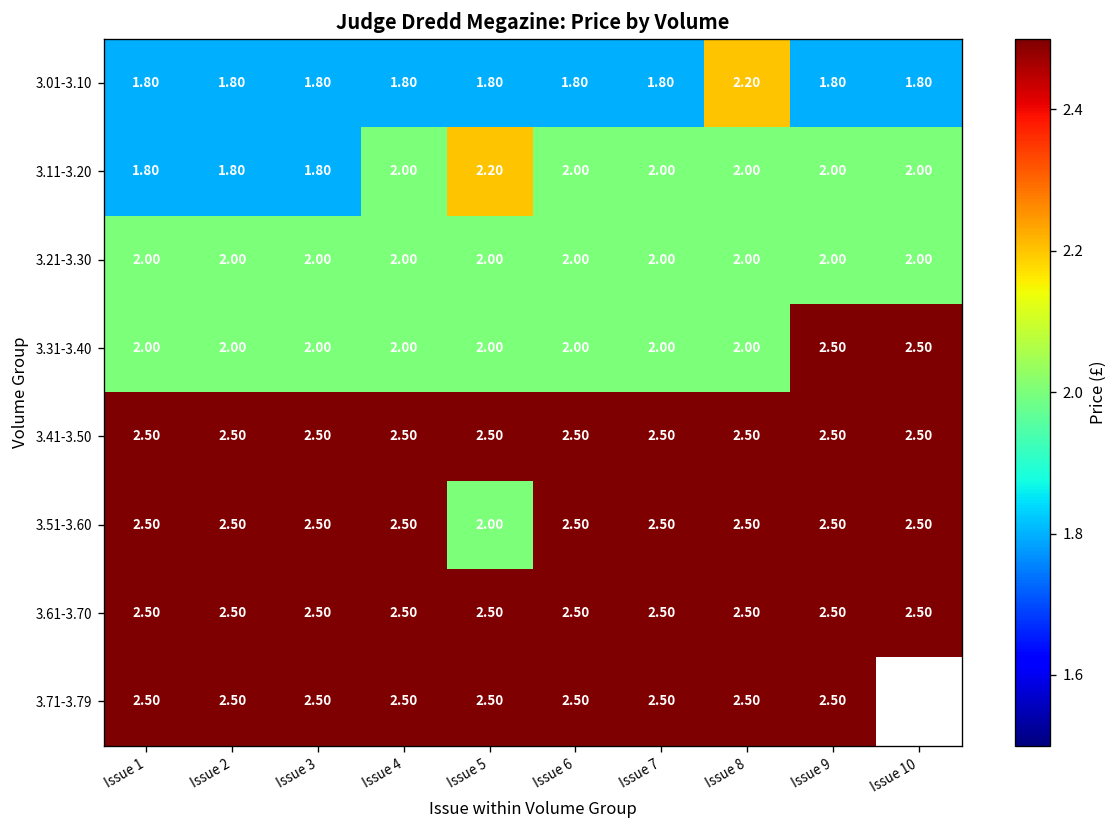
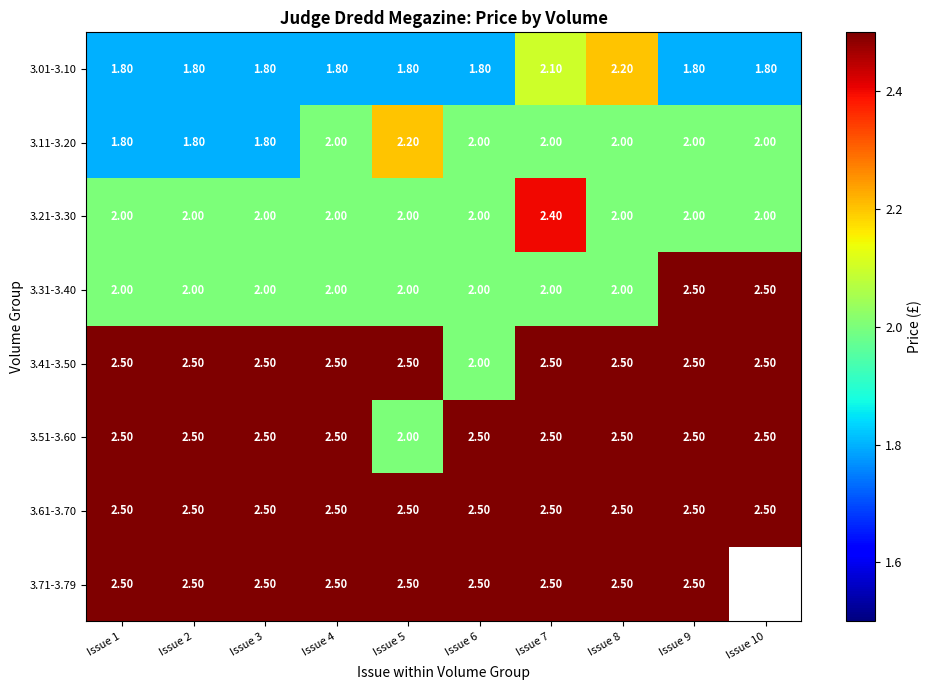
  {
    "3.01-3.10": {
      "Issue 1": 1.80,
      "Issue 2": 1.80,
      "Issue 3": 1.80,
      "Issue 4": 1.80,
      "Issue 5": 1.80,
      "Issue 6": 1.80,
-     "Issue 7": 1.80,
+     "Issue 7": 2.10,
      "Issue 8": 2.20,
      "Issue 9": 1.80,
      "Issue 10": 1.80
    },
    "3.11-3.20": {
      "Issue 1": 1.80,
      "Issue 2": 1.80,
      "Issue 3": 1.80,
      "Issue 4": 2.00,
      "Issue 5": 2.20,
      "Issue 6": 2.00,
      "Issue 7": 2.00,
      "Issue 8": 2.00,
      "Issue 9": 2.00,
      "Issue 10": 2.00
    },
    "3.21-3.30": {
      "Issue 1": 2.00,
      "Issue 2": 2.00,
      "Issue 3": 2.00,
      "Issue 4": 2.00,
      "Issue 5": 2.00,
      "Issue 6": 2.00,
-     "Issue 7": 2.00,
+     "Issue 7": 2.40,
      "Issue 8": 2.00,
      "Issue 9": 2.00,
      "Issue 10": 2.00
    },
    "3.31-3.40": {
      "Issue 1": 2.00,
      "Issue 2": 2.00,
      "Issue 3": 2.00,
      "Issue 4": 2.00,
      "Issue 5": 2.00,
      "Issue 6": 2.00,
      "Issue 7": 2.00,
      "Issue 8": 2.00,
      "Issue 9": 2.50,
      "Issue 10": 2.50
    },
    "3.41-3.50": {
      "Issue 1": 2.50,
      "Issue 2": 2.50,
      "Issue 3": 2.50,
      "Issue 4": 2.50,
      "Issue 5": 2.50,
-     "Issue 6": 2.50,
+     "Issue 6": 2.00,
      "Issue 7": 2.50,
      "Issue 8": 2.50,
      "Issue 9": 2.50,
      "Issue 10": 2.50
    },
    "3.51-3.60": {
      "Issue 1": 2.50,
      "Issue 2": 2.50,
      "Issue 3": 2.50,
      "Issue 4": 2.50,
      "Issue 5": 2.00,
      "Issue 6": 2.50,
      "Issue 7": 2.50,
      "Issue 8": 2.50,
      "Issue 9": 2.50,
      "Issue 10": 2.50
    },
    "3.61-3.70": {
      "Issue 1": 2.50,
      "Issue 2": 2.50,
      "Issue 3": 2.50,
      "Issue 4": 2.50,
      "Issue 5": 2.50,
      "Issue 6": 2.50,
      "Issue 7": 2.50,
      "Issue 8": 2.50,
      "Issue 9": 2.50,
      "Issue 10": 2.50
    },
    "3.71-3.79": {
      "Issue 1": 2.50,
      "Issue 2": 2.50,
      "Issue 3": 2.50,
      "Issue 4": 2.50,
      "Issue 5": 2.50,
      "Issue 6": 2.50,
      "Issue 7": 2.50,
      "Issue 8": 2.50,
      "Issue 9": 2.50
    }
  }
